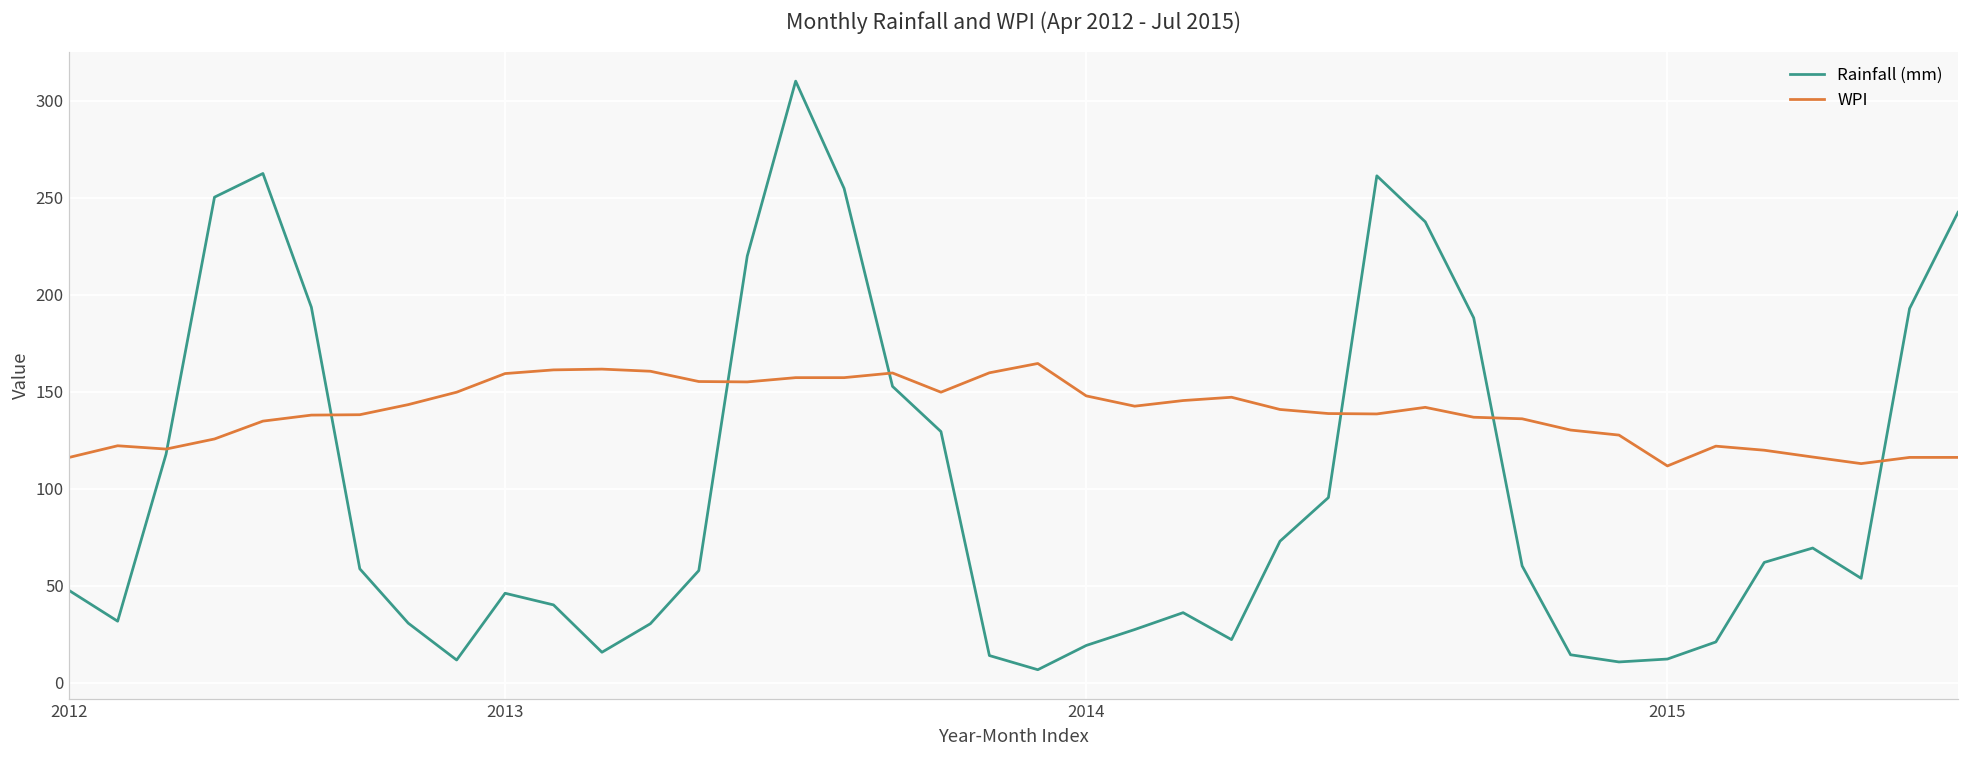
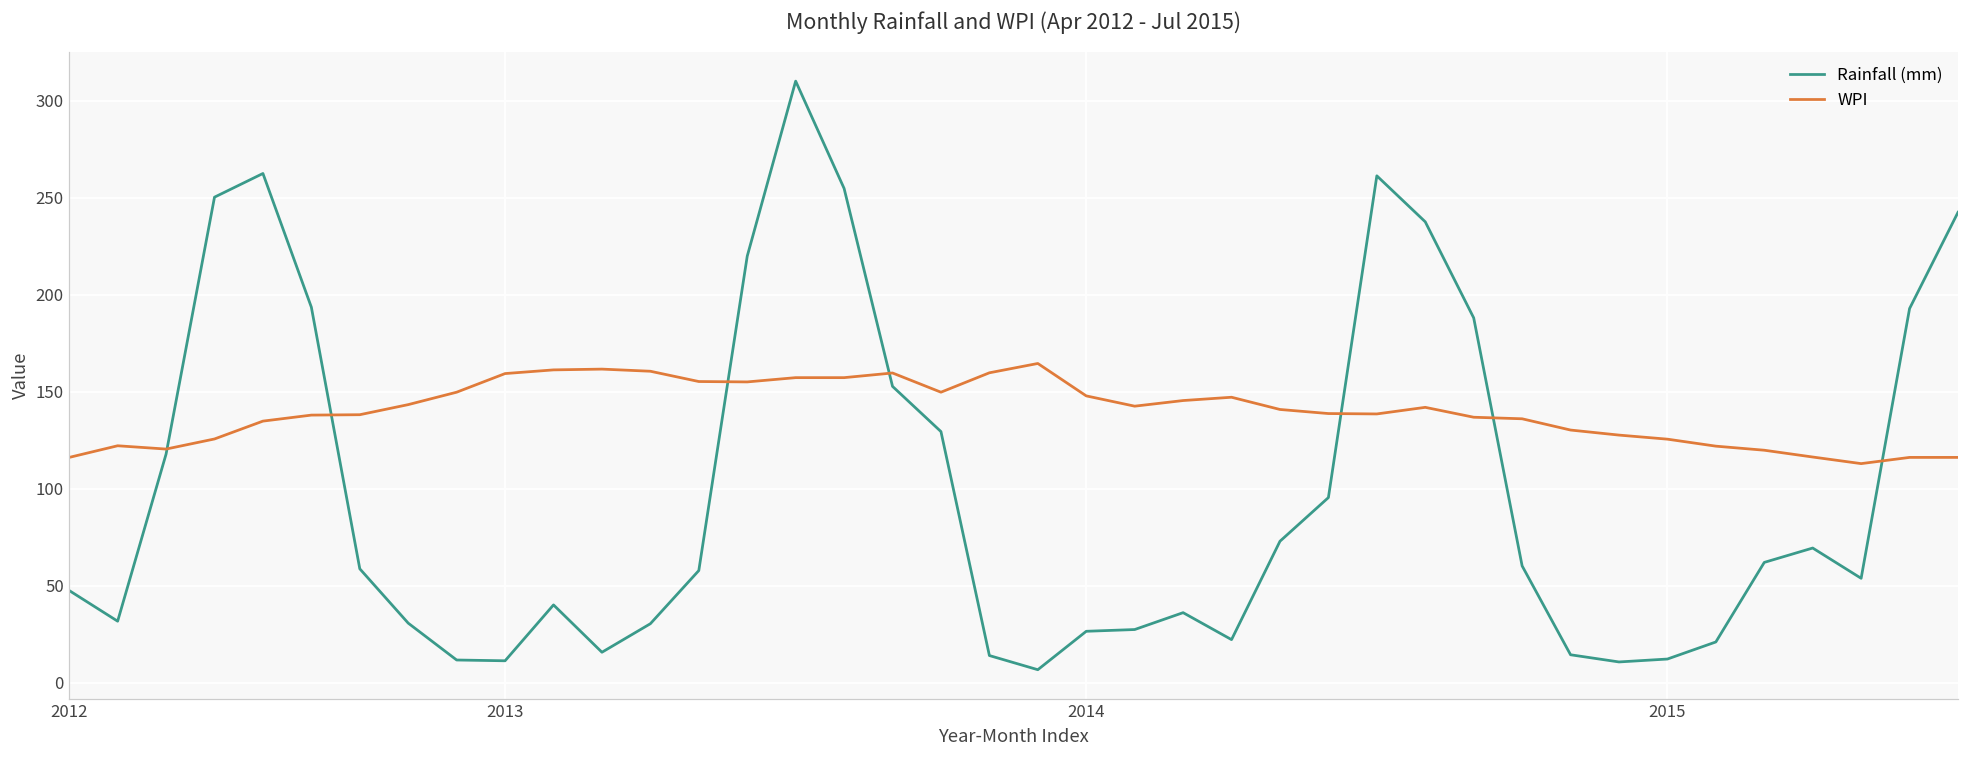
  {
    "Rainfall (mm)": {
      "2012": 48,
-     "2013": 46,
-     "2014": 19,
+     "2013": 11,
+     "2014": 27,
      "2015": 12
    },
    "WPI": {
      "2012": 116,
      "2013": 159,
      "2014": 148,
-     "2015": 112
+     "2015": 126
    }
  }
